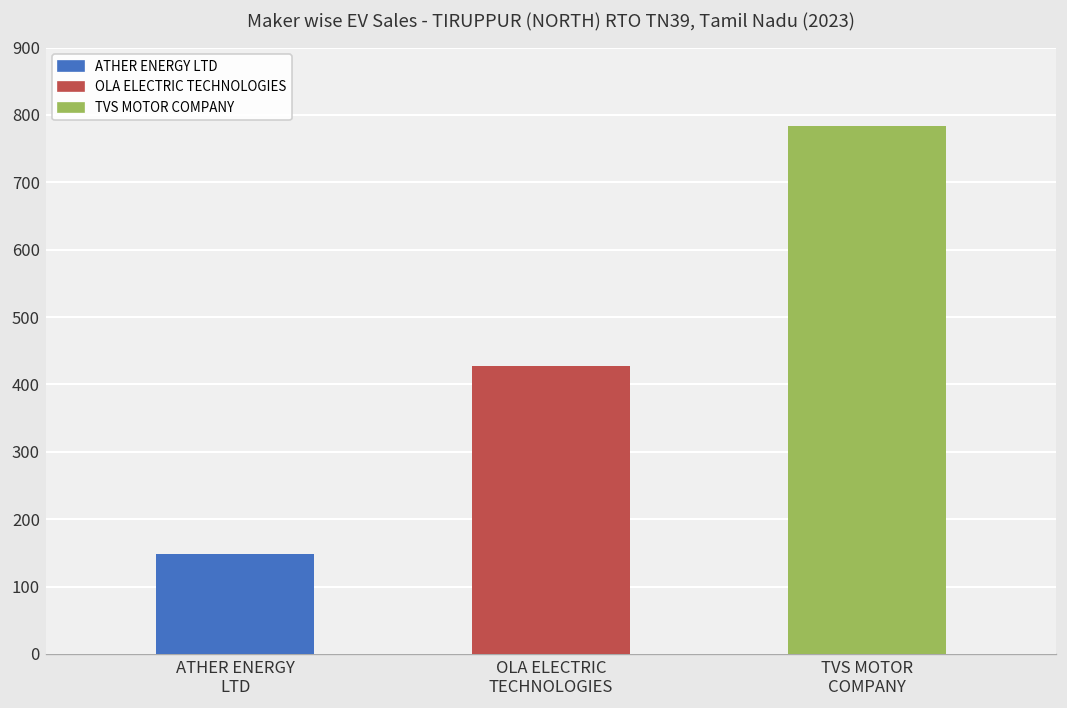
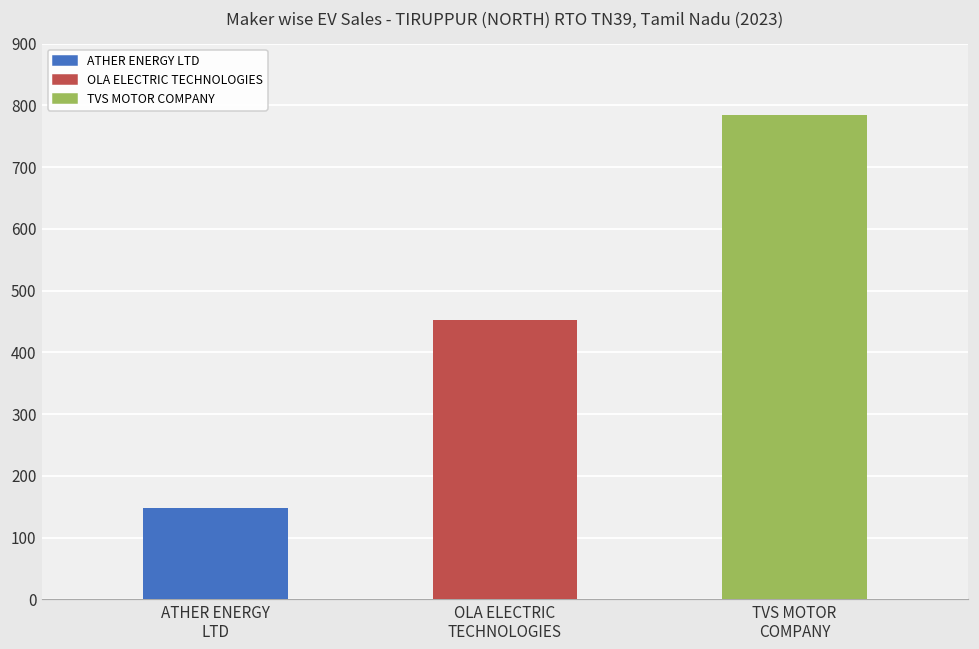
  {
    "ATHER ENERGY LTD": 150,
-   "OLA ELECTRIC TECHNOLOGIES": 430,
+   "OLA ELECTRIC TECHNOLOGIES": 450,
    "TVS MOTOR COMPANY": 780
  }
